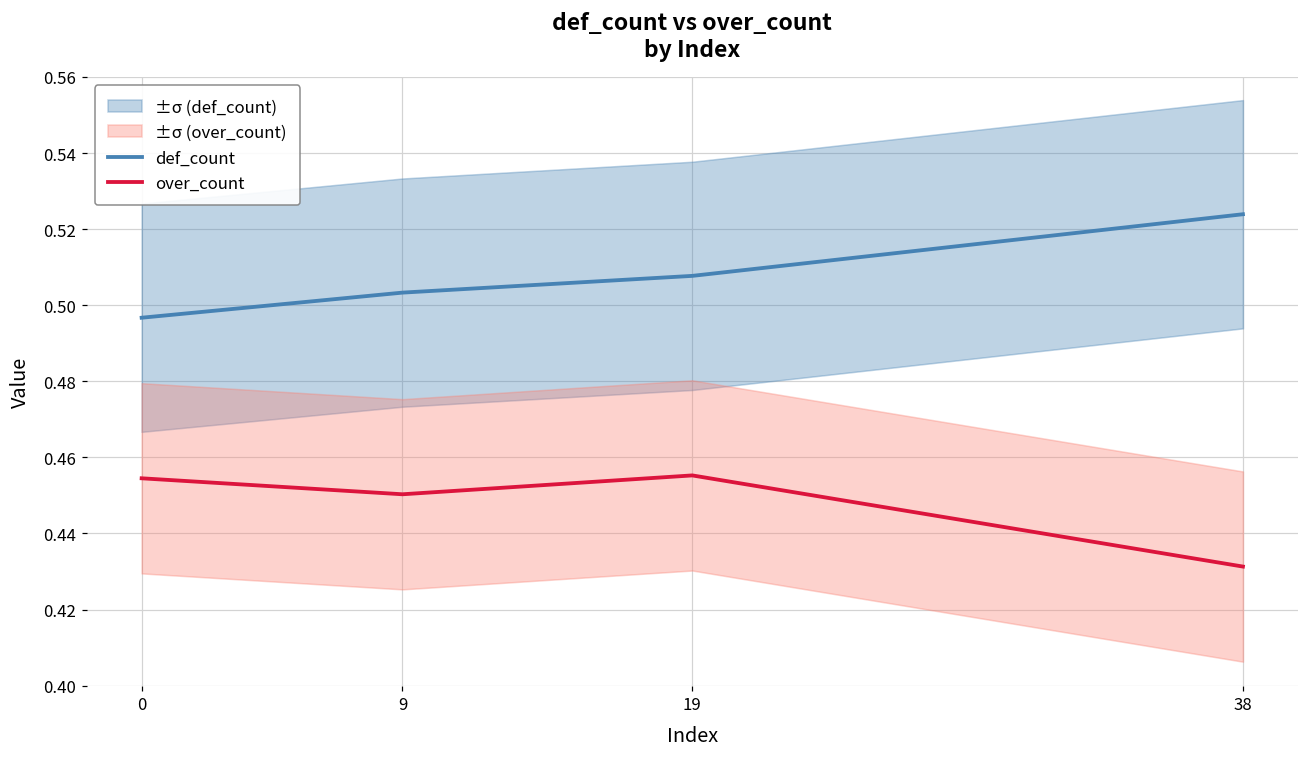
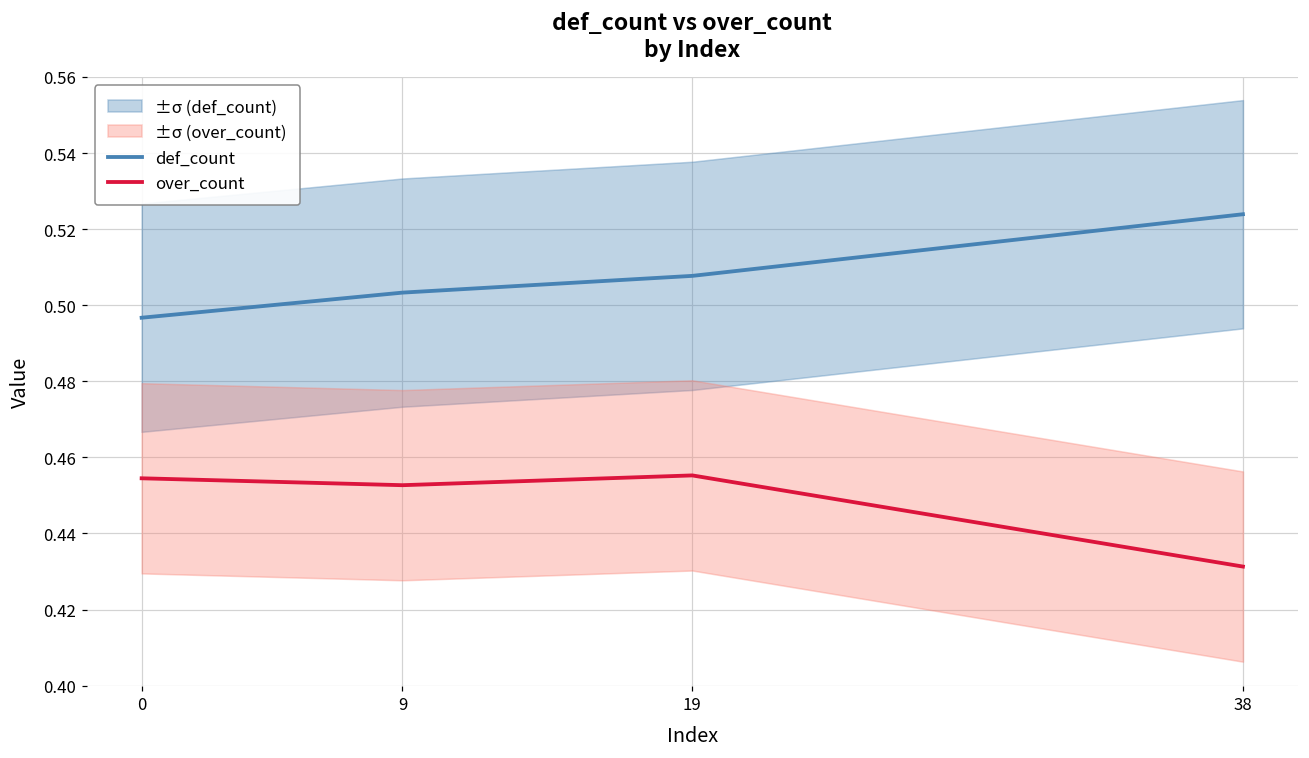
  {
    "over_count": {
      "0": 0.454,
-     "9": 0.450,
+     "9": 0.453,
      "19": 0.455,
      "38": 0.431
    }
  }
